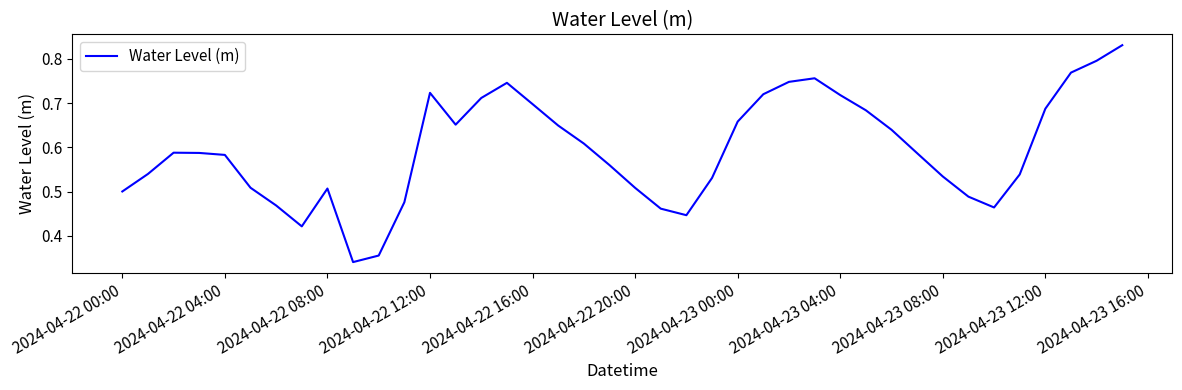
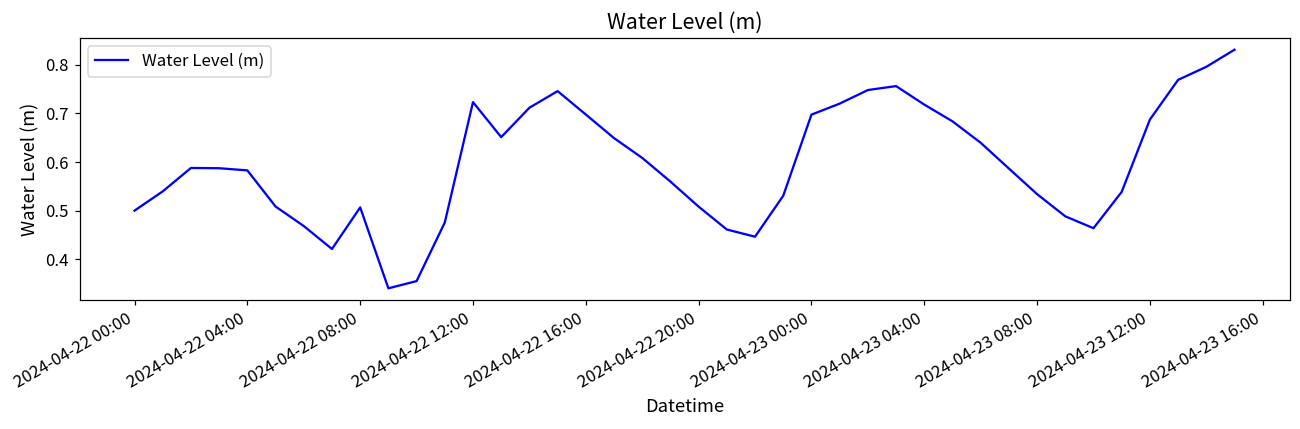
  {
    "2024-04-22 00:00": 0.50,
    "2024-04-22 04:00": 0.58,
    "2024-04-22 08:00": 0.51,
    "2024-04-22 12:00": 0.72,
    "2024-04-22 16:00": 0.70,
    "2024-04-22 20:00": 0.51,
-   "2024-04-23 00:00": 0.66,
+   "2024-04-23 00:00": 0.70,
    "2024-04-23 04:00": 0.72,
    "2024-04-23 08:00": 0.53,
    "2024-04-23 12:00": 0.69
  }
